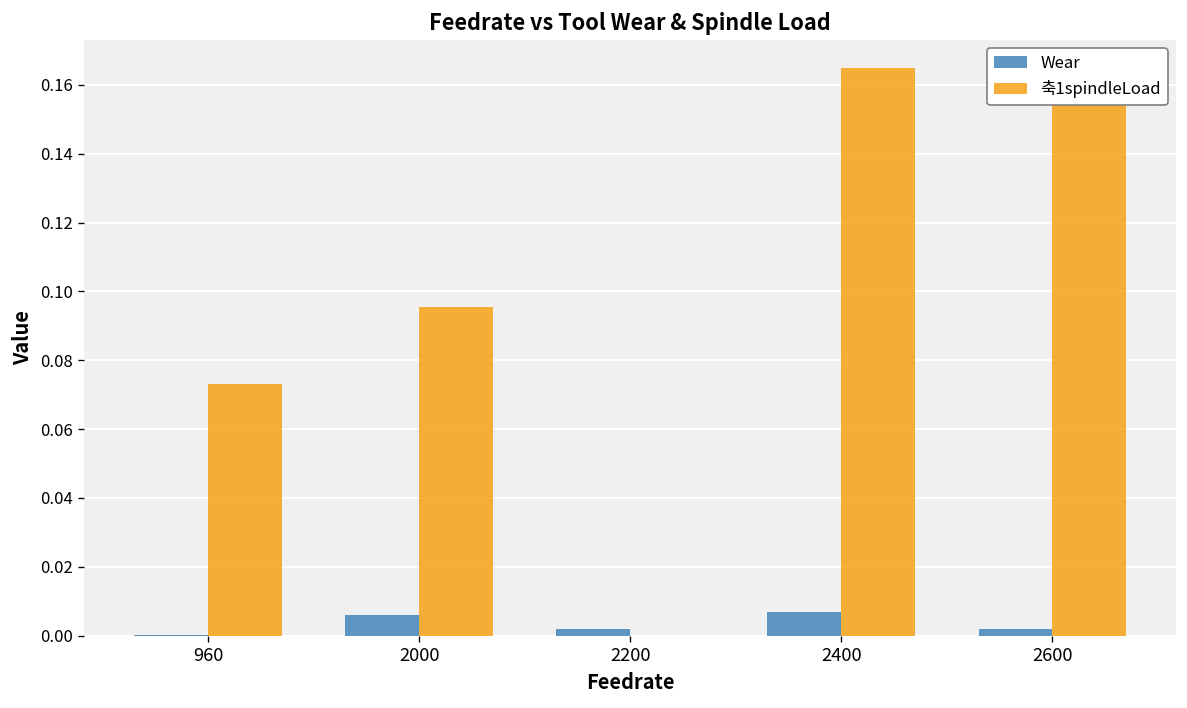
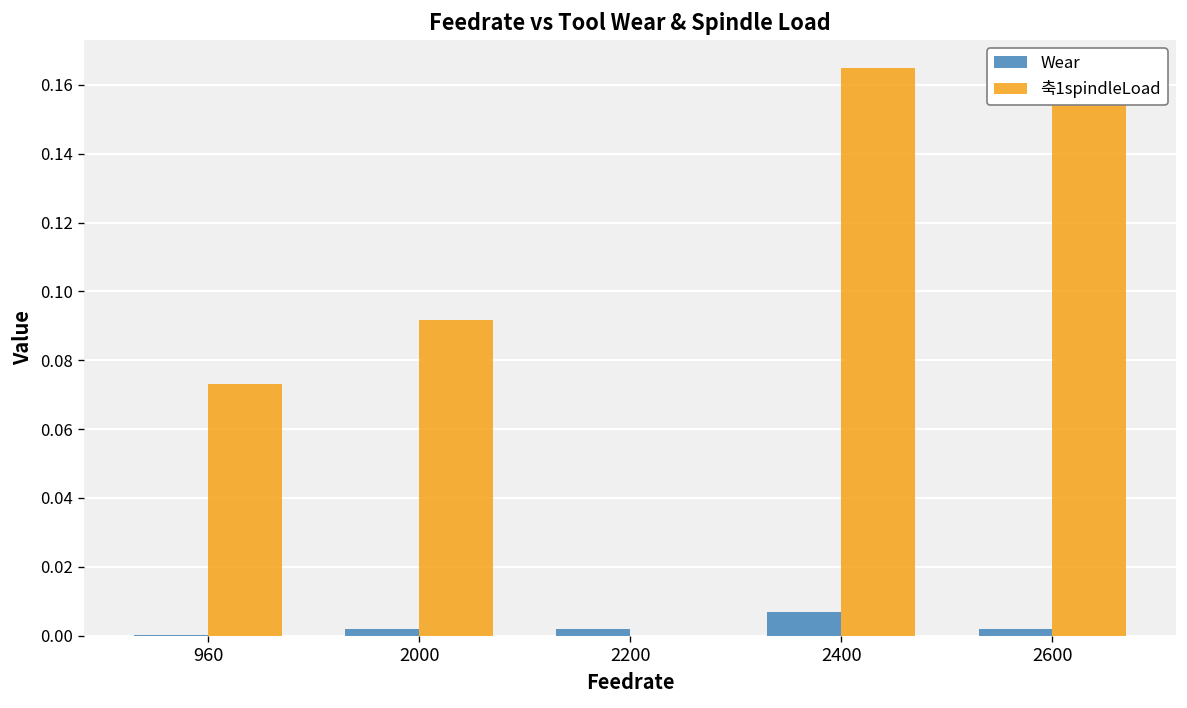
  {
    "Wear": {
-     "2000": 0.006,
+     "2000": 0.002,
      "2200": 0.002,
      "2400": 0.007,
      "2600": 0.002
    },
    "축1spindleLoad": {
      "960": 0.073,
-     "2000": 0.096,
+     "2000": 0.092,
      "2200": 0.000,
      "2400": 0.165
    }
  }
